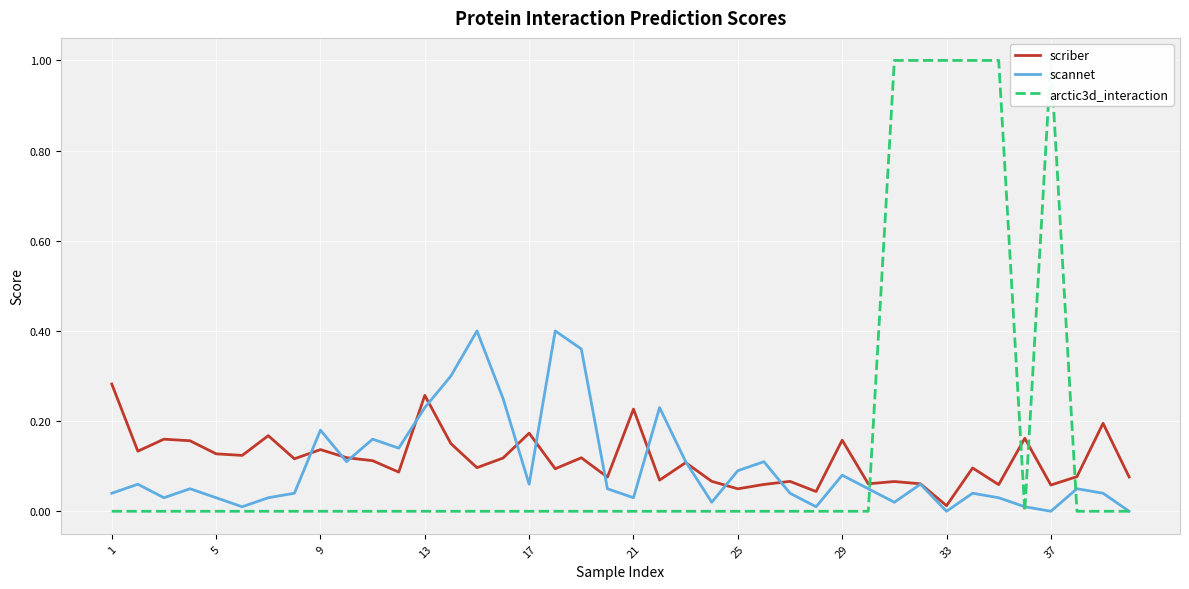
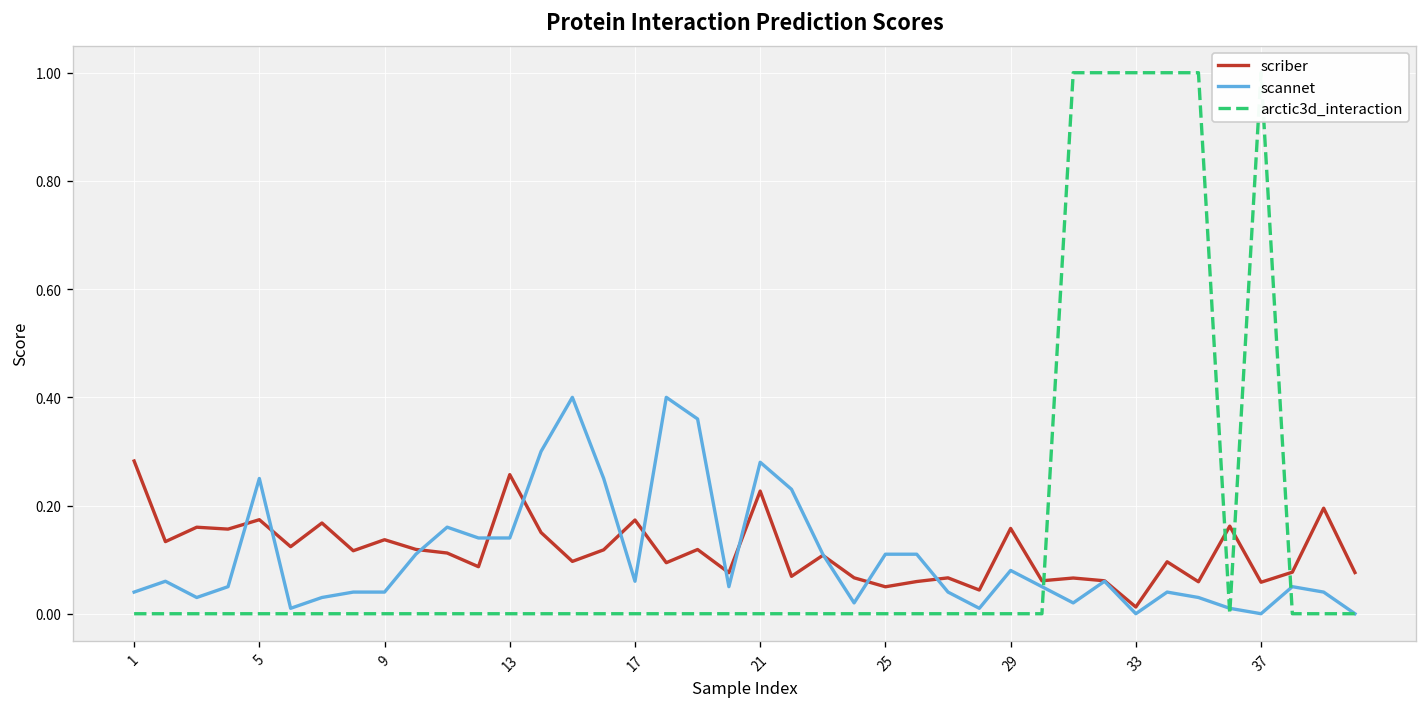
  {
    "scriber": {
      "1": 0.28,
-     "5": 0.13,
+     "5": 0.17,
      "9": 0.14,
      "13": 0.26,
      "17": 0.17,
      "21": 0.23,
      "25": 0.05,
      "29": 0.16,
      "33": 0.01,
      "37": 0.06
    },
    "scannet": {
      "1": 0.04,
-     "5": 0.03,
-     "9": 0.18,
-     "13": 0.23,
+     "5": 0.25,
+     "9": 0.04,
+     "13": 0.14,
      "17": 0.06,
-     "21": 0.03,
-     "25": 0.09,
+     "21": 0.28,
+     "25": 0.11,
      "29": 0.08,
      "33": 0.00,
      "37": 0.00
    },
    "arctic3d_interaction": {
      "1": 0.00,
      "5": 0.00,
      "9": 0.00,
      "13": 0.00,
      "17": 0.00,
      "21": 0.00,
      "25": 0.00,
      "29": 0.00,
      "33": 1.00
    }
  }
